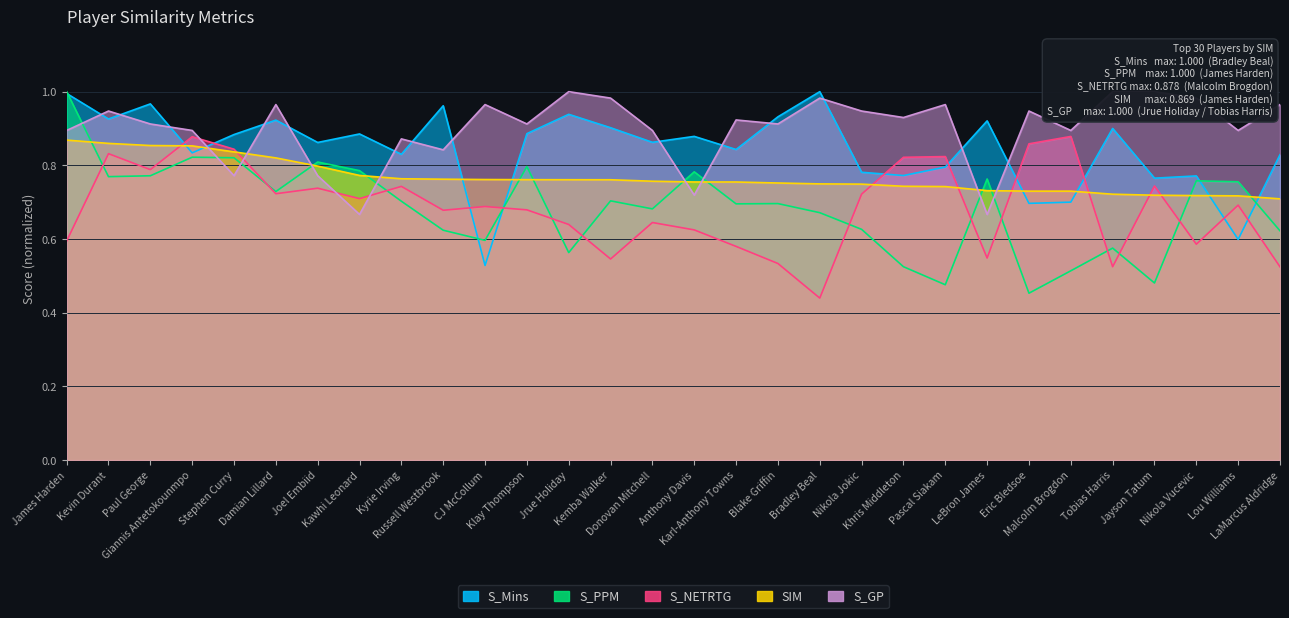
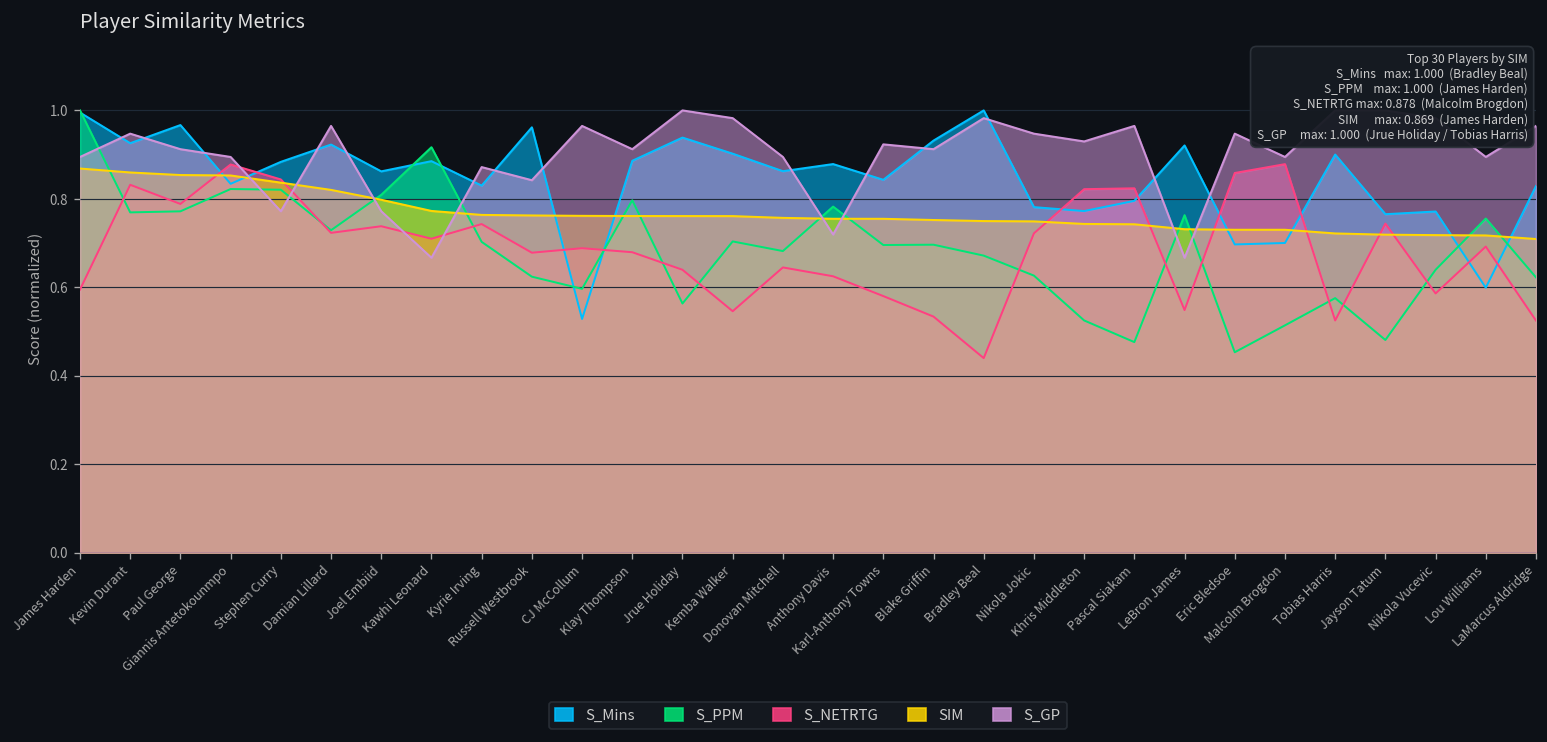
  {
    "S_Mins": {
      "Kevin Durant": 0.93,
      "Paul George": 0.97,
      "Giannis Antetokounmpo": 0.83,
      "Stephen Curry": 0.88,
      "Damian Lillard": 0.92,
      "Joel Embiid": 0.86,
      "Kawhi Leonard": 0.89,
      "Kyrie Irving": 0.83,
      "Russell Westbrook": 0.96,
      "CJ McCollum": 0.53,
      "Klay Thompson": 0.89,
      "Jrue Holiday": 0.94,
      "Kemba Walker": 0.90,
      "Donovan Mitchell": 0.86,
      "Anthony Davis": 0.88,
      "Karl-Anthony Towns": 0.84,
      "Blake Griffin": 0.93,
      "Bradley Beal": 1.00,
      "Nikola Jokic": 0.78,
      "Khris Middleton": 0.77,
      "Pascal Siakam": 0.80,
      "LeBron James": 0.92,
      "Eric Bledsoe": 0.70,
      "Malcolm Brogdon": 0.70,
      "Tobias Harris": 0.90,
      "Jayson Tatum": 0.77,
      "Nikola Vucevic": 0.77,
      "Lou Williams": 0.60,
      "LaMarcus Aldridge": 0.83
    },
    "S_PPM": {
      "Kevin Durant": 0.77,
      "Paul George": 0.77,
      "Giannis Antetokounmpo": 0.82,
      "Stephen Curry": 0.82,
      "Joel Embiid": 0.81,
-     "Kawhi Leonard": 0.79,
+     "Kawhi Leonard": 0.92,
      "Kyrie Irving": 0.70,
      "Russell Westbrook": 0.62,
      "CJ McCollum": 0.60,
      "Klay Thompson": 0.80,
      "Jrue Holiday": 0.56,
      "Kemba Walker": 0.70,
      "Donovan Mitchell": 0.68,
      "Anthony Davis": 0.78,
      "Karl-Anthony Towns": 0.70,
      "Blake Griffin": 0.70,
      "Bradley Beal": 0.67,
      "Nikola Jokic": 0.63,
      "Khris Middleton": 0.52,
      "Pascal Siakam": 0.48,
      "LeBron James": 0.76,
      "Eric Bledsoe": 0.45,
      "Malcolm Brogdon": 0.51,
      "Tobias Harris": 0.58,
      "Jayson Tatum": 0.48,
-     "Nikola Vucevic": 0.76,
+     "Nikola Vucevic": 0.64,
      "Lou Williams": 0.76,
      "LaMarcus Aldridge": 0.62
    },
    "S_NETRTG": {
      "James Harden": 0.59,
      "Kevin Durant": 0.83,
      "Paul George": 0.79,
      "Giannis Antetokounmpo": 0.88,
      "Stephen Curry": 0.84,
      "Joel Embiid": 0.74,
      "Kawhi Leonard": 0.71,
      "Kyrie Irving": 0.74,
      "Russell Westbrook": 0.68,
      "CJ McCollum": 0.69,
      "Klay Thompson": 0.68,
      "Jrue Holiday": 0.64,
      "Kemba Walker": 0.55,
      "Donovan Mitchell": 0.64,
      "Anthony Davis": 0.62,
      "Karl-Anthony Towns": 0.58,
      "Blake Griffin": 0.53,
      "Bradley Beal": 0.44,
      "Nikola Jokic": 0.72,
      "Khris Middleton": 0.82,
      "Pascal Siakam": 0.82,
      "LeBron James": 0.55,
      "Eric Bledsoe": 0.86,
      "Malcolm Brogdon": 0.88,
      "Tobias Harris": 0.52,
      "Jayson Tatum": 0.74,
      "Nikola Vucevic": 0.59,
      "Lou Williams": 0.69,
      "LaMarcus Aldridge": 0.52
    },
    "SIM": {
      "James Harden": 0.87,
      "Kevin Durant": 0.86,
      "Paul George": 0.85,
      "Giannis Antetokounmpo": 0.85,
      "Stephen Curry": 0.84,
      "Damian Lillard": 0.82,
      "Joel Embiid": 0.80,
      "Kawhi Leonard": 0.77,
      "Kyrie Irving": 0.76,
      "Russell Westbrook": 0.76,
      "CJ McCollum": 0.76,
      "Klay Thompson": 0.76,
      "Jrue Holiday": 0.76,
      "Kemba Walker": 0.76,
      "Donovan Mitchell": 0.76,
      "Anthony Davis": 0.75,
      "Karl-Anthony Towns": 0.75,
      "Blake Griffin": 0.75,
      "Bradley Beal": 0.75,
      "Nikola Jokic": 0.75,
      "Khris Middleton": 0.74,
      "Pascal Siakam": 0.74,
      "LeBron James": 0.73,
      "Eric Bledsoe": 0.73,
      "Malcolm Brogdon": 0.73,
      "Tobias Harris": 0.72,
      "Jayson Tatum": 0.72,
      "Nikola Vucevic": 0.72,
      "Lou Williams": 0.72,
      "LaMarcus Aldridge": 0.71
    },
    "S_GP": {
      "James Harden": 0.89,
      "Kevin Durant": 0.95,
      "Paul George": 0.91,
      "Giannis Antetokounmpo": 0.89,
      "Stephen Curry": 0.77,
      "Damian Lillard": 0.96,
      "Joel Embiid": 0.77,
      "Kawhi Leonard": 0.67,
      "Kyrie Irving": 0.87,
      "Russell Westbrook": 0.84,
      "CJ McCollum": 0.96,
      "Klay Thompson": 0.91,
      "Jrue Holiday": 1.00,
      "Kemba Walker": 0.98,
      "Donovan Mitchell": 0.89,
      "Anthony Davis": 0.72,
      "Karl-Anthony Towns": 0.92,
      "Blake Griffin": 0.91,
      "Bradley Beal": 0.98,
      "Nikola Jokic": 0.95,
      "Khris Middleton": 0.93,
      "Pascal Siakam": 0.96,
      "LeBron James": 0.67,
      "Eric Bledsoe": 0.95,
      "Malcolm Brogdon": 0.89,
      "Lou Williams": 0.89,
      "LaMarcus Aldridge": 0.96
    }
  }
